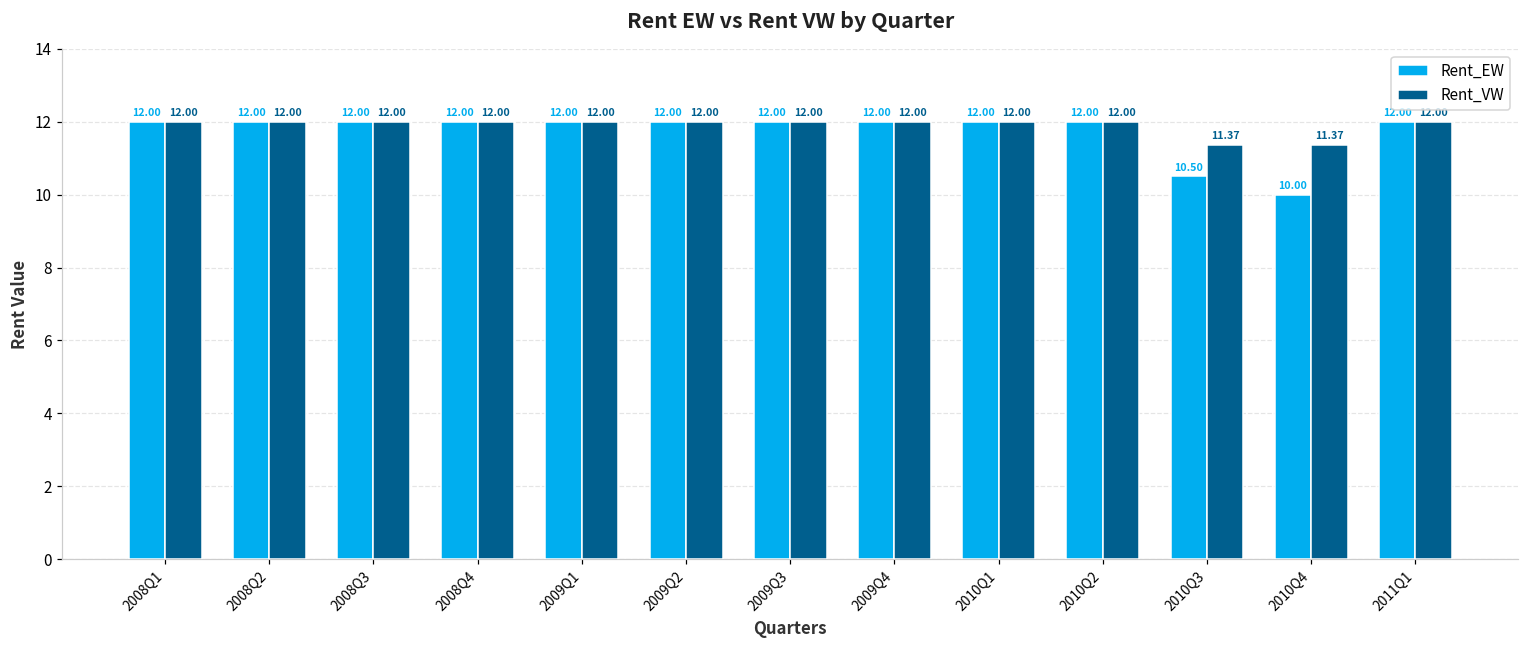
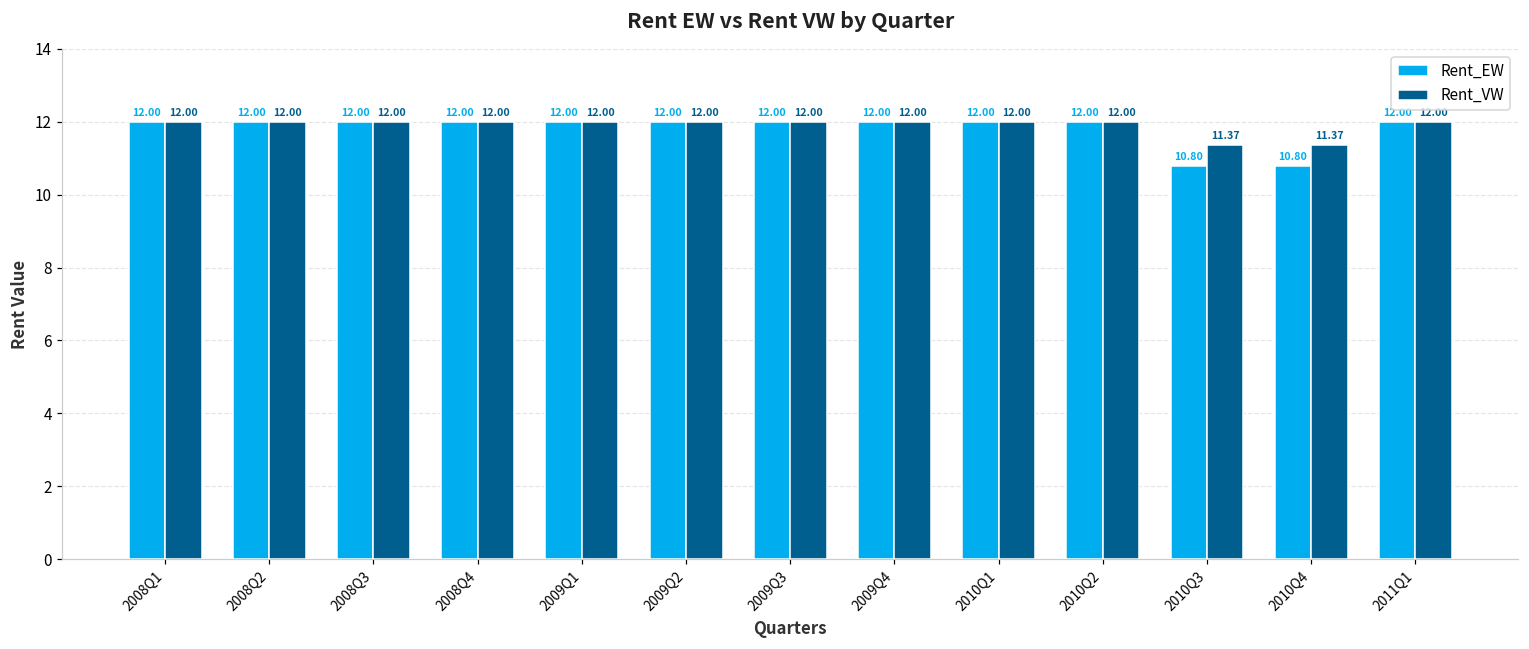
  {
    "Rent_EW": {
      "2008Q1": 12.00,
      "2008Q2": 12.00,
      "2008Q3": 12.00,
      "2008Q4": 12.00,
      "2009Q1": 12.00,
      "2009Q2": 12.00,
      "2009Q3": 12.00,
      "2009Q4": 12.00,
      "2010Q1": 12.00,
      "2010Q2": 12.00,
-     "2010Q3": 10.50,
-     "2010Q4": 10.00,
+     "2010Q3": 10.80,
+     "2010Q4": 10.80,
      "2011Q1": 12.00
    },
    "Rent_VW": {
      "2008Q1": 12.00,
      "2008Q2": 12.00,
      "2008Q3": 12.00,
      "2008Q4": 12.00,
      "2009Q1": 12.00,
      "2009Q2": 12.00,
      "2009Q3": 12.00,
      "2009Q4": 12.00,
      "2010Q1": 12.00,
      "2010Q2": 12.00,
      "2010Q3": 11.37,
      "2010Q4": 11.37,
      "2011Q1": 12.00
    }
  }
